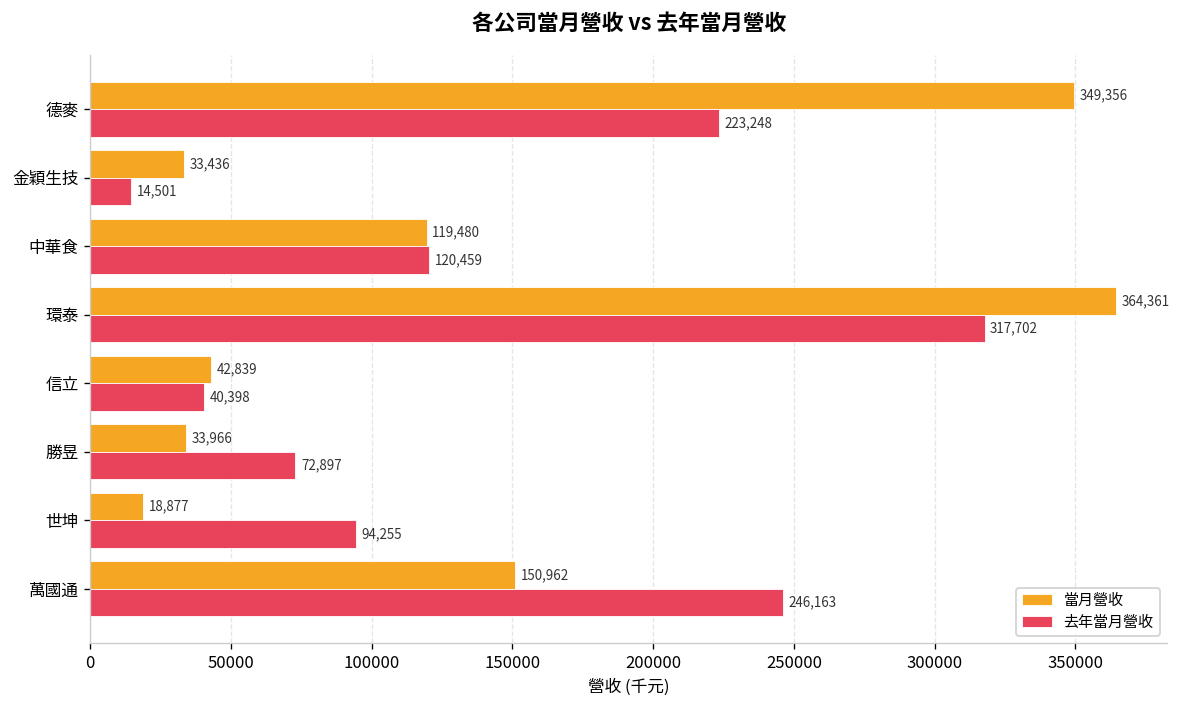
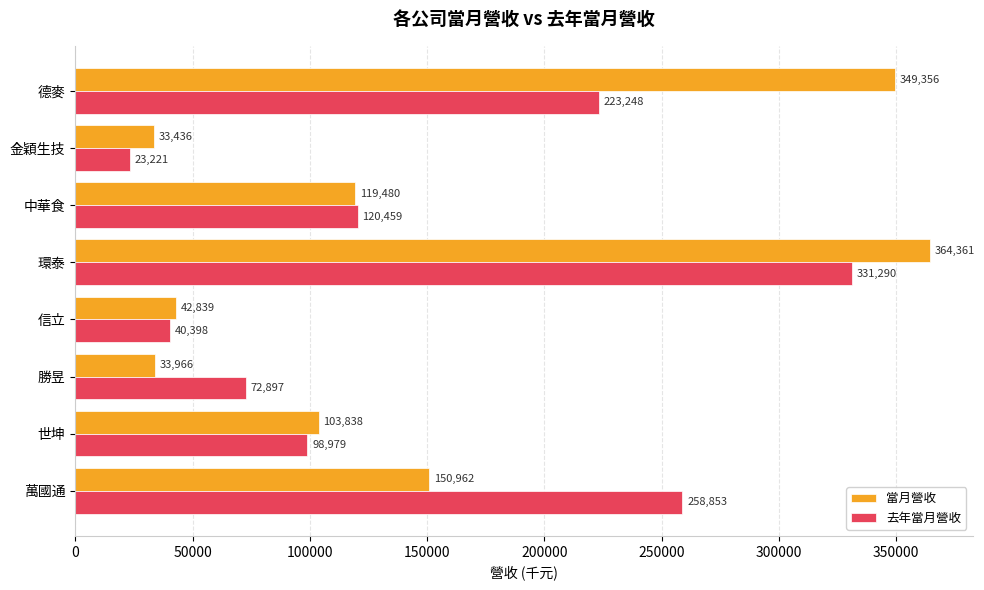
  {
    "當月營收": {
      "德麥": "349,356",
      "金穎生技": "33,436",
      "中華食": "119,480",
      "環泰": "364,361",
      "信立": "42,839",
      "勝昱": "33,966",
-     "世坤": "18,877",
+     "世坤": "103,838",
      "萬國通": "150,962"
    },
    "去年當月營收": {
      "德麥": "223,248",
-     "金穎生技": "14,501",
+     "金穎生技": "23,221",
      "中華食": "120,459",
-     "環泰": "317,702",
+     "環泰": "331,290",
      "信立": "40,398",
      "勝昱": "72,897",
-     "世坤": "94,255",
-     "萬國通": "246,163"
+     "世坤": "98,979",
+     "萬國通": "258,853"
    }
  }
